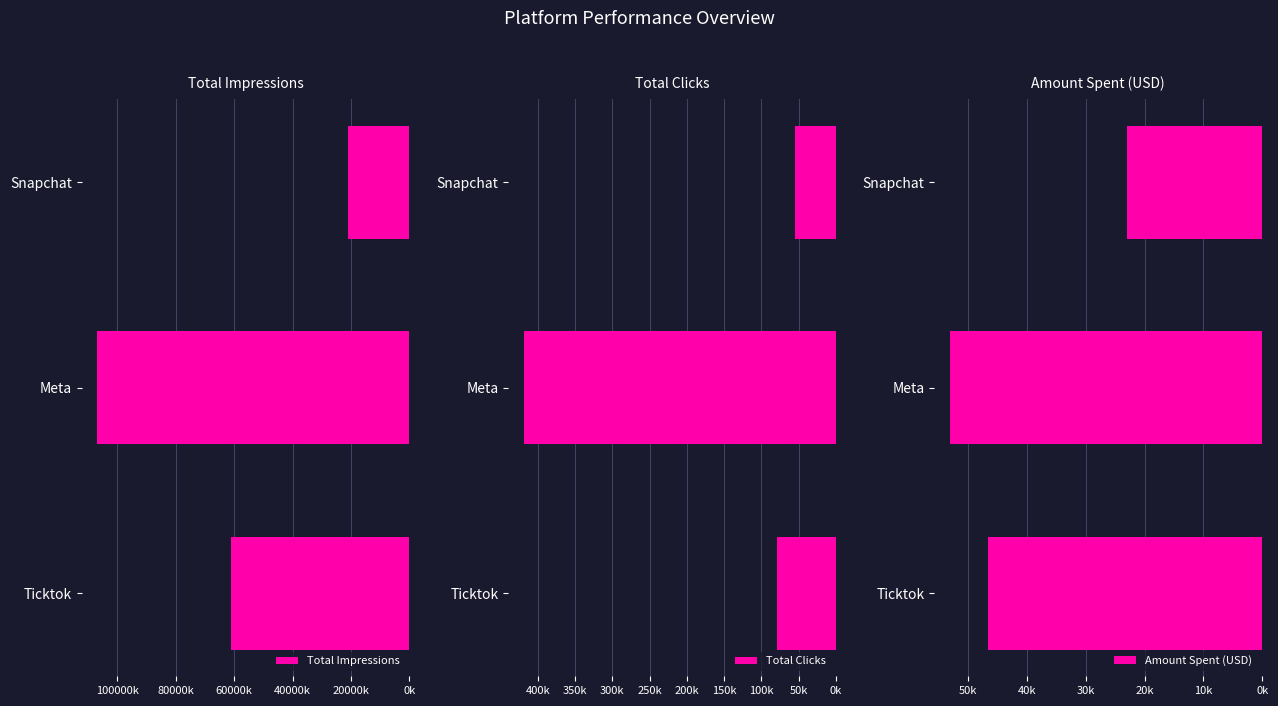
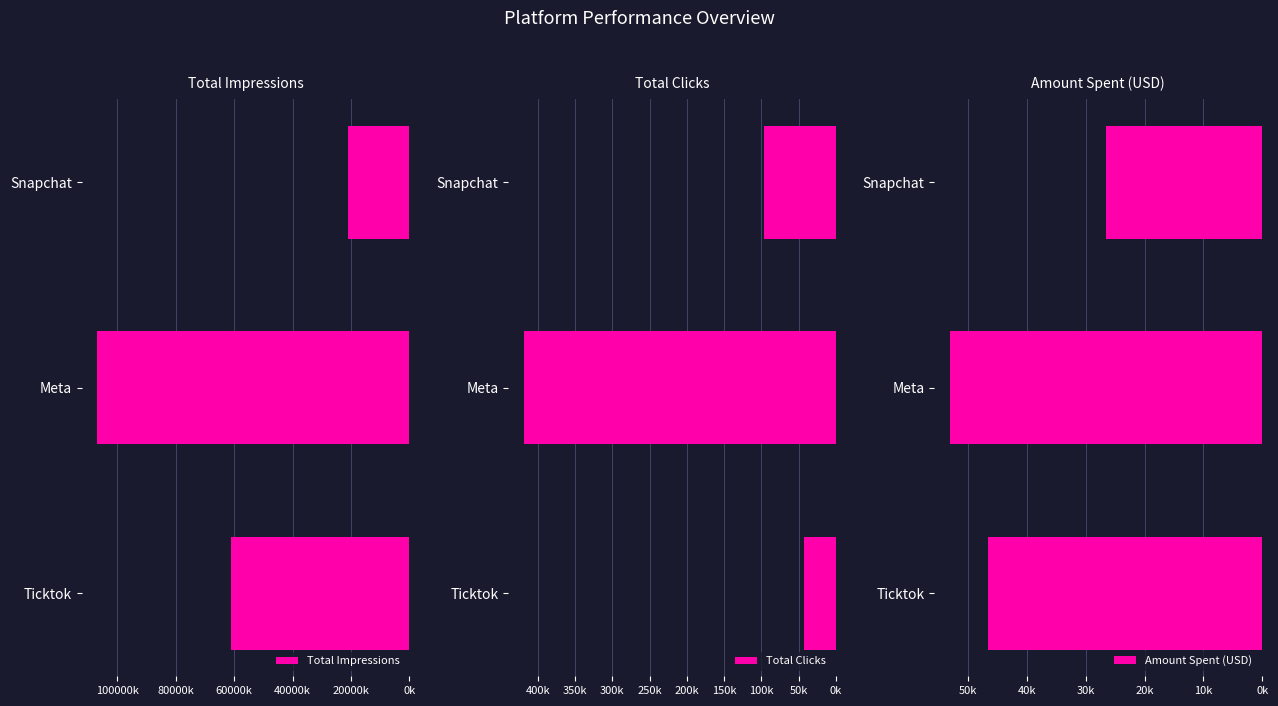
  {
    "Total Impressions": {
      "Snapchat": 21000000,
      "Meta": 107000000,
      "Ticktok": 61000000
    },
    "Total Clicks": {
-     "Snapchat": 50000,
+     "Snapchat": 100000,
      "Meta": 420000,
-     "Ticktok": 80000
+     "Ticktok": 40000
    },
    "Amount Spent (USD)": {
-     "Snapchat": 23000,
+     "Snapchat": 27000,
      "Meta": 53000,
      "Ticktok": 47000
    }
  }
